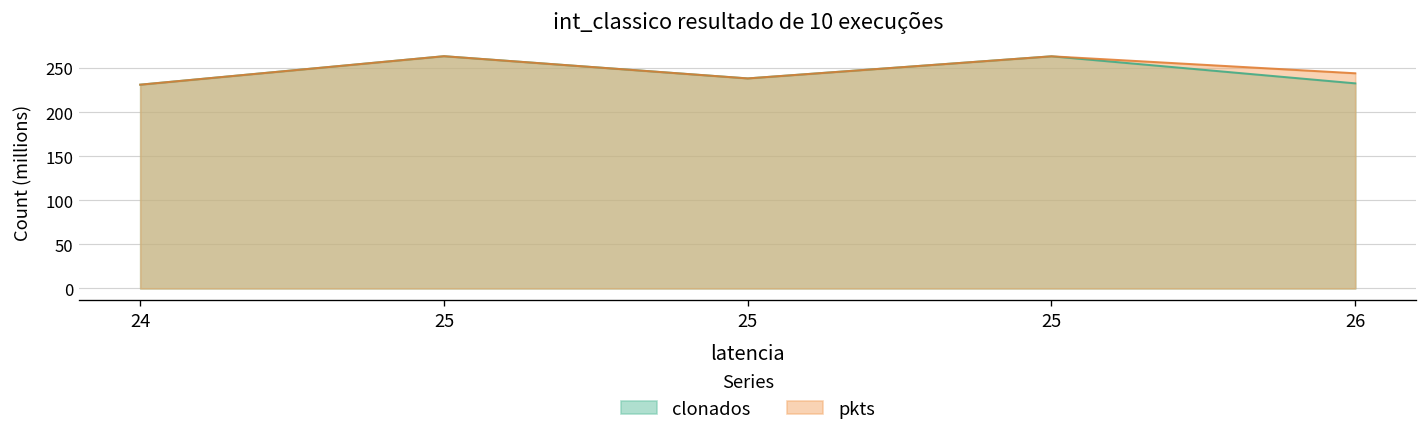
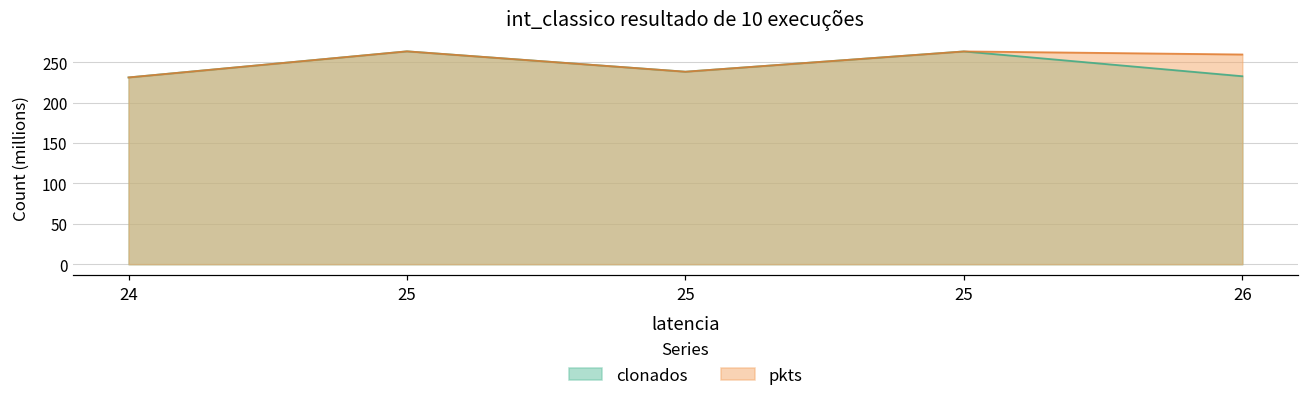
  {
    "clonados": {
      "26": 230
    },
    "pkts": {
-     "26": 240
+     "26": 260
    }
  }
